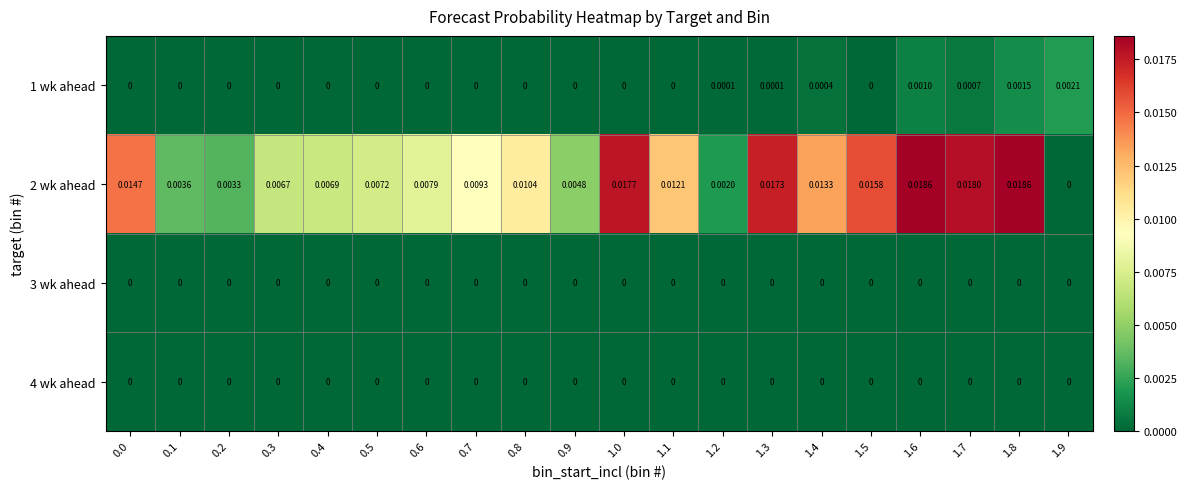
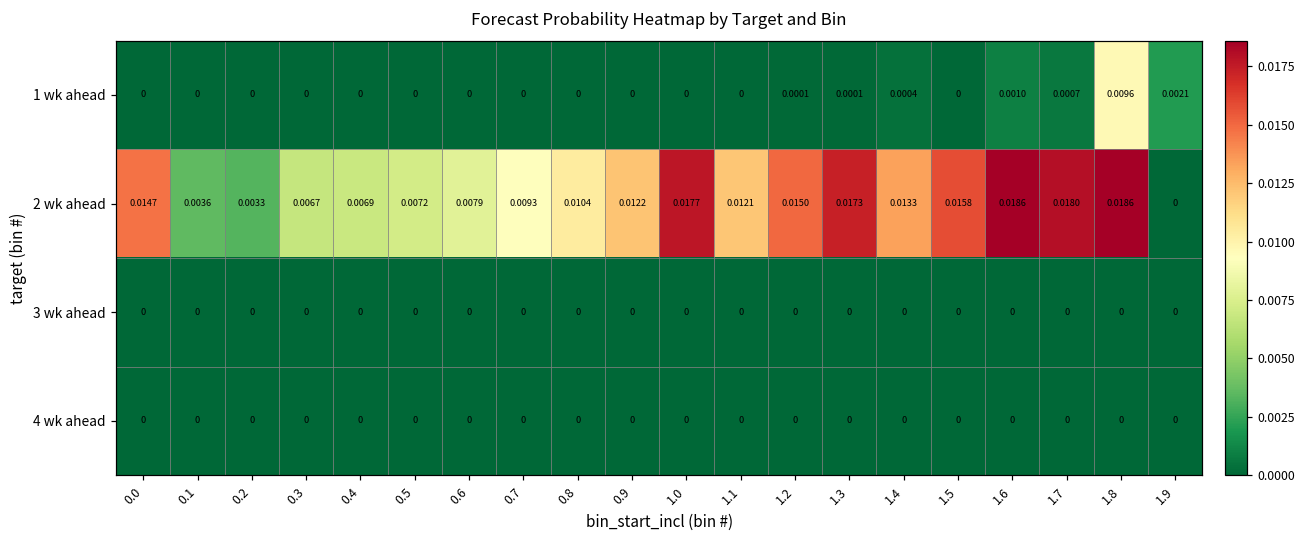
  {
    "1 wk ahead": {
      "0.0": 0,
      "0.1": 0,
      "0.2": 0,
      "0.3": 0,
      "0.4": 0,
      "0.5": 0,
      "0.6": 0,
      "0.7": 0,
      "0.8": 0,
      "0.9": 0,
      "1.0": 0,
      "1.1": 0,
      "1.2": 0.0001,
      "1.3": 0.0001,
      "1.4": 0.0004,
      "1.5": 0,
      "1.6": 0.0010,
      "1.7": 0.0007,
-     "1.8": 0.0015,
+     "1.8": 0.0096,
      "1.9": 0.0021
    },
    "2 wk ahead": {
      "0.0": 0.0147,
      "0.1": 0.0036,
      "0.2": 0.0033,
      "0.3": 0.0067,
      "0.4": 0.0069,
      "0.5": 0.0072,
      "0.6": 0.0079,
      "0.7": 0.0093,
      "0.8": 0.0104,
-     "0.9": 0.0048,
+     "0.9": 0.0122,
      "1.0": 0.0177,
      "1.1": 0.0121,
-     "1.2": 0.0020,
+     "1.2": 0.0150,
      "1.3": 0.0173,
      "1.4": 0.0133,
      "1.5": 0.0158,
      "1.6": 0.0186,
      "1.7": 0.0180,
      "1.8": 0.0186,
      "1.9": 0
    },
    "3 wk ahead": {
      "0.0": 0,
      "0.1": 0,
      "0.2": 0,
      "0.3": 0,
      "0.4": 0,
      "0.5": 0,
      "0.6": 0,
      "0.7": 0,
      "0.8": 0,
      "0.9": 0,
      "1.0": 0,
      "1.1": 0,
      "1.2": 0,
      "1.3": 0,
      "1.4": 0,
      "1.5": 0,
      "1.6": 0,
      "1.7": 0,
      "1.8": 0,
      "1.9": 0
    },
    "4 wk ahead": {
      "0.0": 0,
      "0.1": 0,
      "0.2": 0,
      "0.3": 0,
      "0.4": 0,
      "0.5": 0,
      "0.6": 0,
      "0.7": 0,
      "0.8": 0,
      "0.9": 0,
      "1.0": 0,
      "1.1": 0,
      "1.2": 0,
      "1.3": 0,
      "1.4": 0,
      "1.5": 0,
      "1.6": 0,
      "1.7": 0,
      "1.8": 0,
      "1.9": 0
    }
  }
